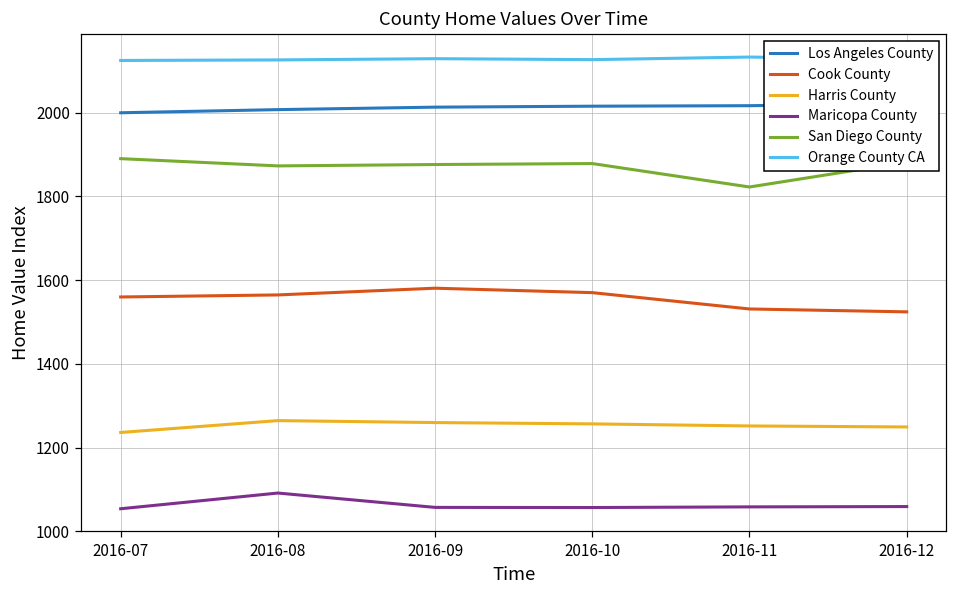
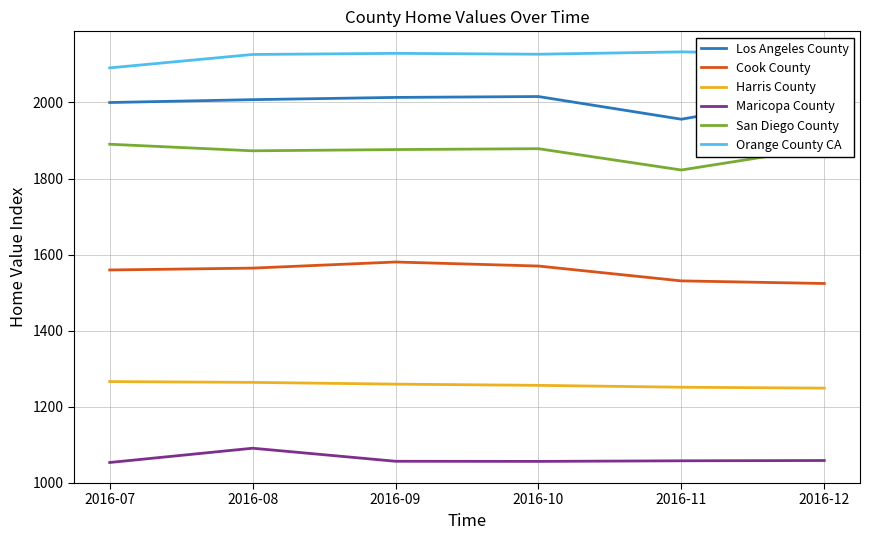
  {
    "Los Angeles County": {
      "2016-07": 2000,
      "2016-08": 2010,
      "2016-09": 2010,
      "2016-10": 2020,
-     "2016-11": 2020
+     "2016-11": 1960
    },
    "Cook County": {
      "2016-07": 1560,
      "2016-08": 1560,
      "2016-09": 1580,
      "2016-10": 1570,
      "2016-11": 1530,
      "2016-12": 1520
    },
    "Harris County": {
-     "2016-07": 1240,
+     "2016-07": 1270,
      "2016-08": 1260,
      "2016-09": 1260,
      "2016-10": 1260,
      "2016-11": 1250,
      "2016-12": 1250
    },
    "Maricopa County": {
      "2016-07": 1050,
      "2016-08": 1090,
      "2016-09": 1060,
      "2016-10": 1060,
      "2016-11": 1060,
      "2016-12": 1060
    },
    "San Diego County": {
      "2016-07": 1890,
      "2016-08": 1870,
      "2016-09": 1880,
      "2016-10": 1880,
      "2016-11": 1820
    },
    "Orange County CA": {
-     "2016-07": 2120,
+     "2016-07": 2090,
      "2016-08": 2130,
      "2016-09": 2130,
      "2016-10": 2130,
      "2016-11": 2130
    }
  }
